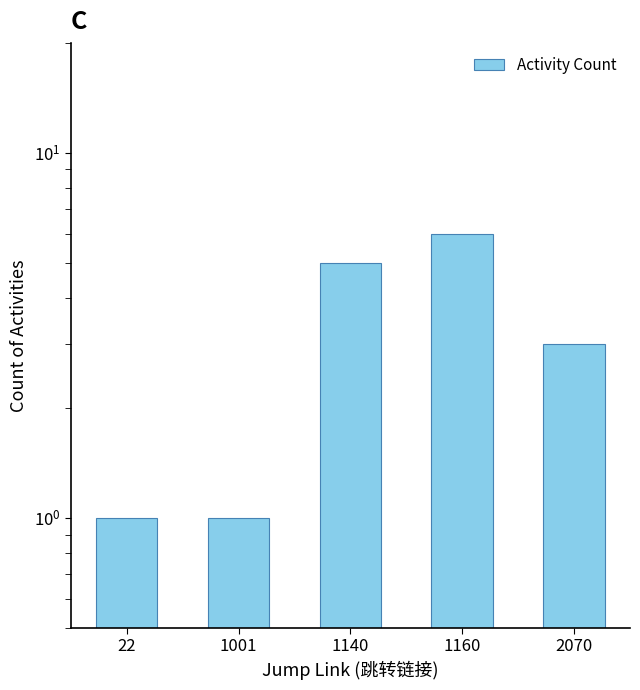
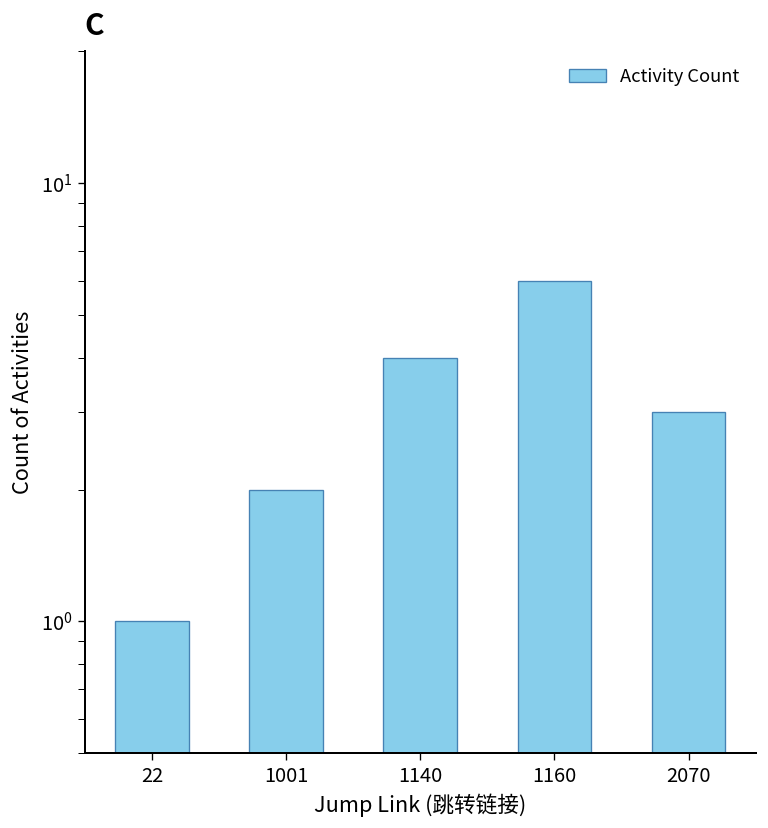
  {
    "22": 1,
-   "1001": 1,
-   "1140": 5,
+   "1001": 2,
+   "1140": 4,
    "1160": 6,
    "2070": 3
  }
